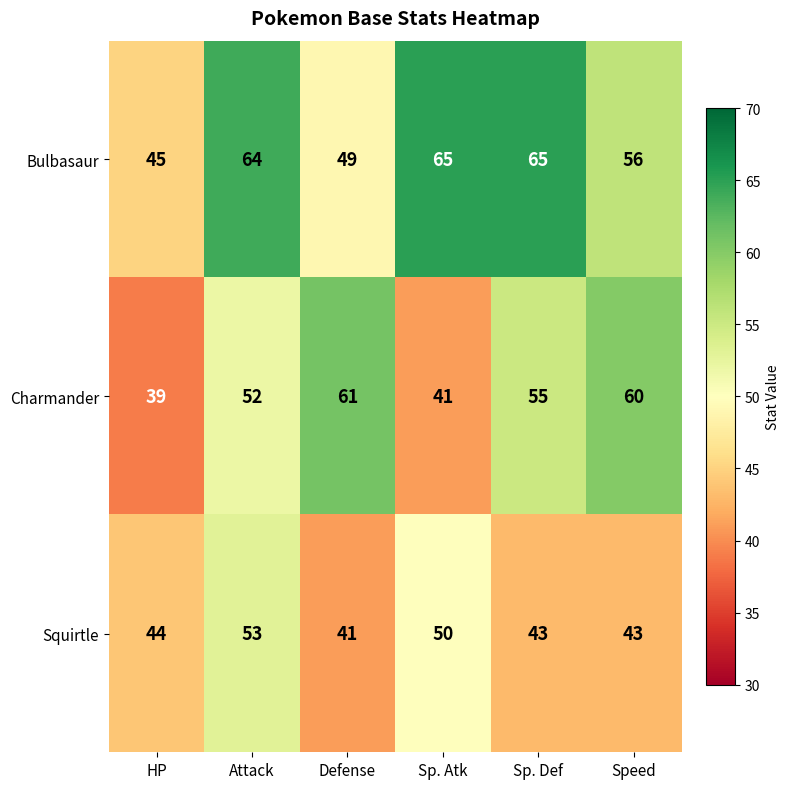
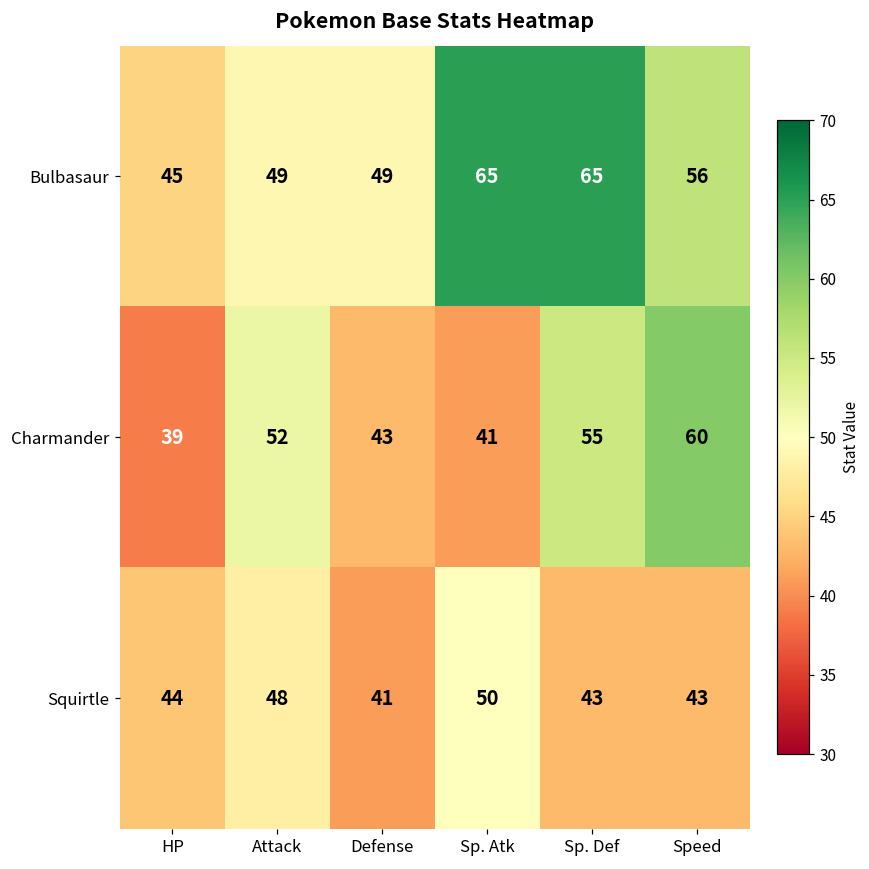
  {
    "Bulbasaur": {
      "HP": 45,
-     "Attack": 64,
+     "Attack": 49,
      "Defense": 49,
      "Sp. Atk": 65,
      "Sp. Def": 65,
      "Speed": 56
    },
    "Charmander": {
      "HP": 39,
      "Attack": 52,
-     "Defense": 61,
+     "Defense": 43,
      "Sp. Atk": 41,
      "Sp. Def": 55,
      "Speed": 60
    },
    "Squirtle": {
      "HP": 44,
-     "Attack": 53,
+     "Attack": 48,
      "Defense": 41,
      "Sp. Atk": 50,
      "Sp. Def": 43,
      "Speed": 43
    }
  }
